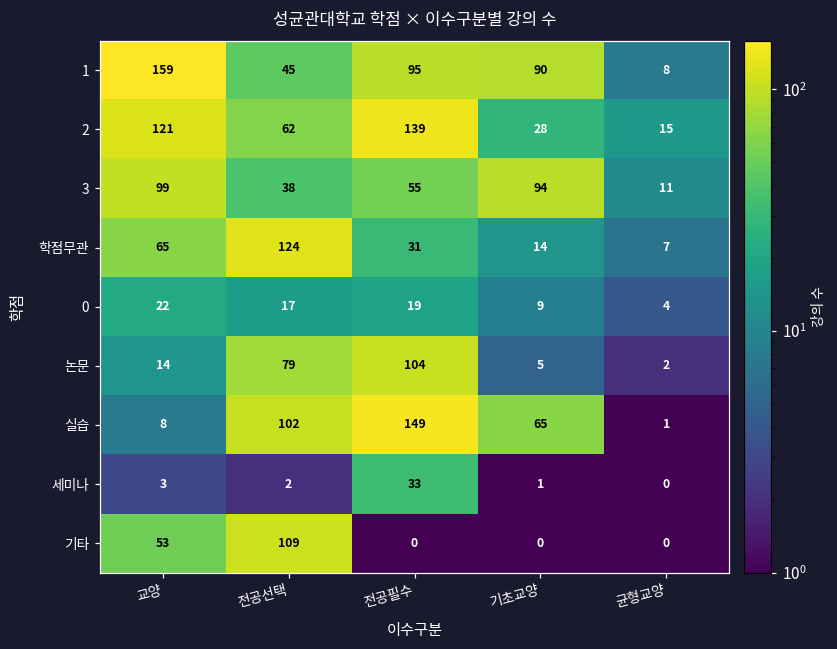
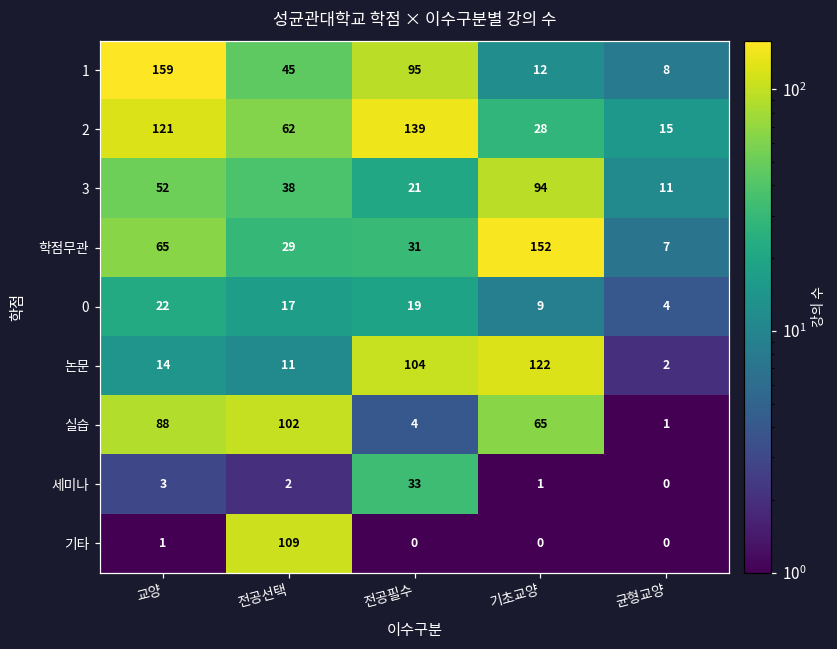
  {
    "1": {
      "교양": 159,
      "전공선택": 45,
      "전공필수": 95,
-     "기초교양": 90,
+     "기초교양": 12,
      "균형교양": 8
    },
    "2": {
      "교양": 121,
      "전공선택": 62,
      "전공필수": 139,
      "기초교양": 28,
      "균형교양": 15
    },
    "3": {
-     "교양": 99,
+     "교양": 52,
      "전공선택": 38,
-     "전공필수": 55,
+     "전공필수": 21,
      "기초교양": 94,
      "균형교양": 11
    },
    "학점무관": {
      "교양": 65,
-     "전공선택": 124,
+     "전공선택": 29,
      "전공필수": 31,
-     "기초교양": 14,
+     "기초교양": 152,
      "균형교양": 7
    },
    "0": {
      "교양": 22,
      "전공선택": 17,
      "전공필수": 19,
      "기초교양": 9,
      "균형교양": 4
    },
    "논문": {
      "교양": 14,
-     "전공선택": 79,
+     "전공선택": 11,
      "전공필수": 104,
-     "기초교양": 5,
+     "기초교양": 122,
      "균형교양": 2
    },
    "실습": {
-     "교양": 8,
+     "교양": 88,
      "전공선택": 102,
-     "전공필수": 149,
+     "전공필수": 4,
      "기초교양": 65,
      "균형교양": 1
    },
    "세미나": {
      "교양": 3,
      "전공선택": 2,
      "전공필수": 33,
      "기초교양": 1,
      "균형교양": 0
    },
    "기타": {
-     "교양": 53,
+     "교양": 1,
      "전공선택": 109,
      "전공필수": 0,
      "기초교양": 0,
      "균형교양": 0
    }
  }
